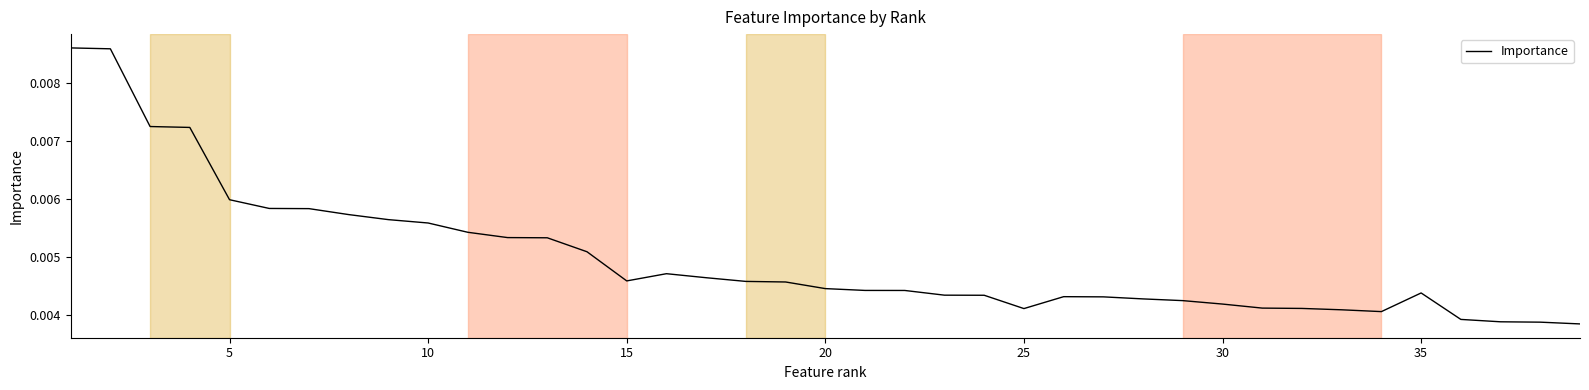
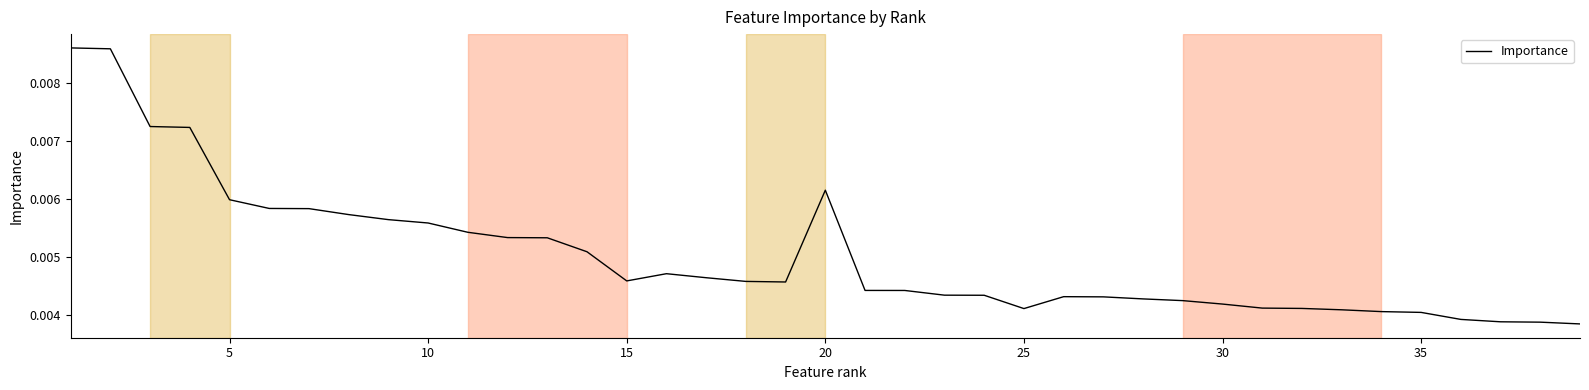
  {
    "5": 0.0060,
    "10": 0.0056,
    "15": 0.0046,
-   "20": 0.0045,
+   "20": 0.0061,
    "25": 0.0041,
    "30": 0.0042,
-   "35": 0.0044
+   "35": 0.0040
  }
